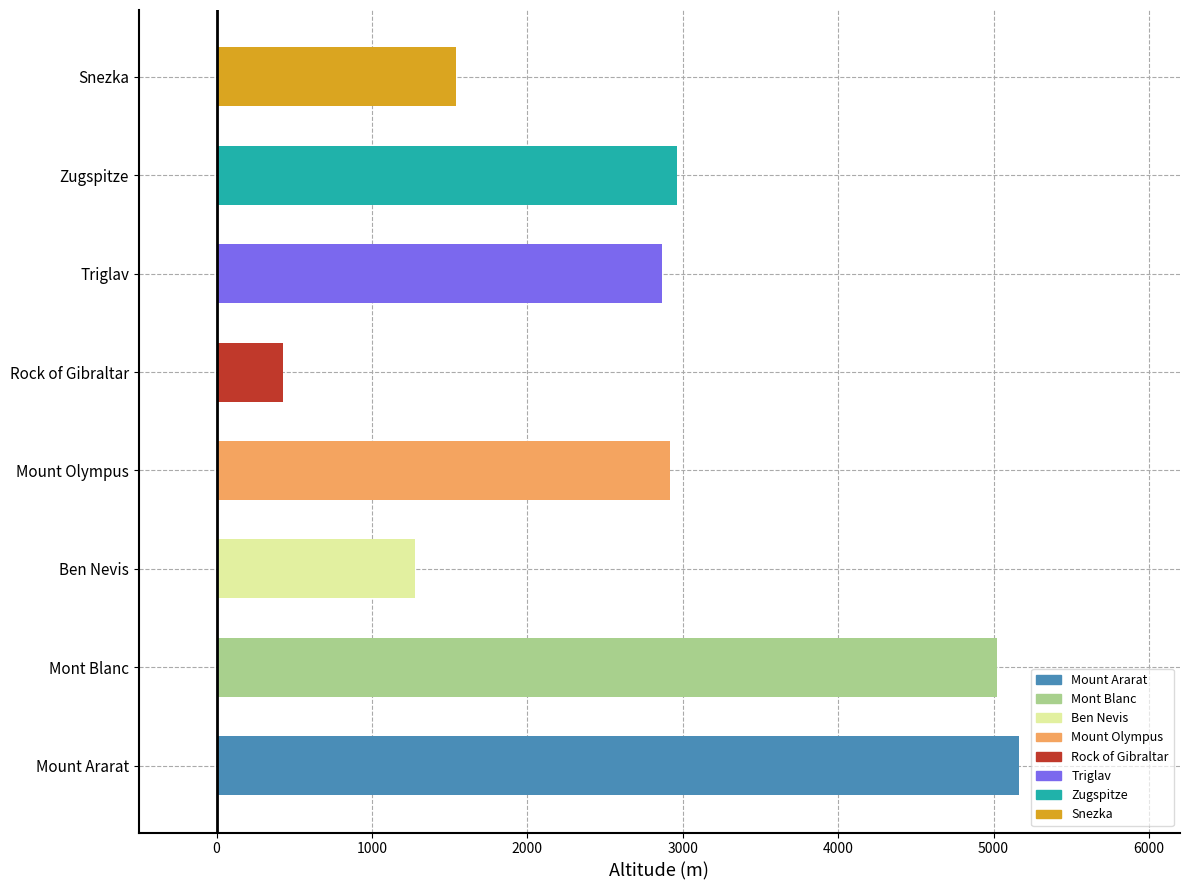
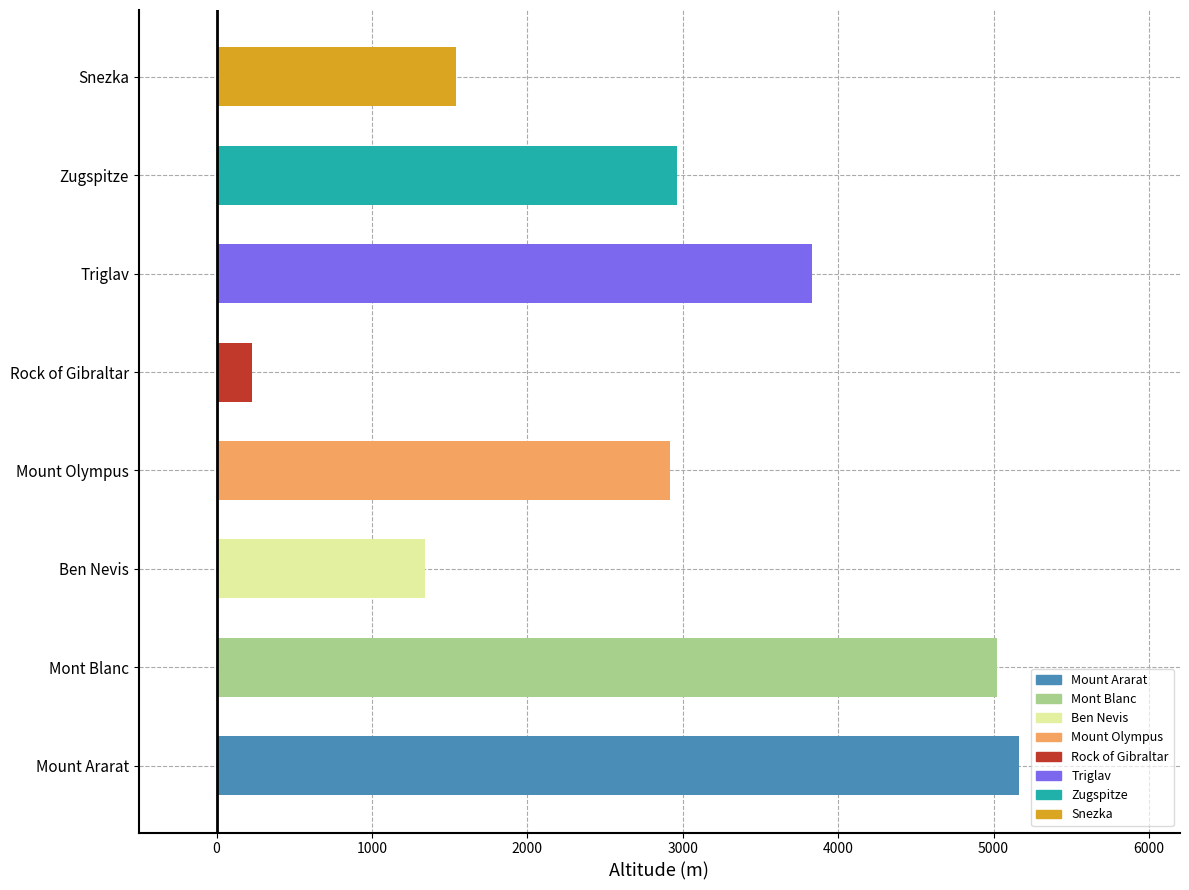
  {
    "Snezka": 1540,
    "Zugspitze": 2960,
-   "Triglav": 2860,
-   "Rock of Gibraltar": 430,
+   "Triglav": 3830,
+   "Rock of Gibraltar": 230,
    "Mount Olympus": 2920,
-   "Ben Nevis": 1280,
+   "Ben Nevis": 1340,
    "Mont Blanc": 5020,
    "Mount Ararat": 5170
  }
